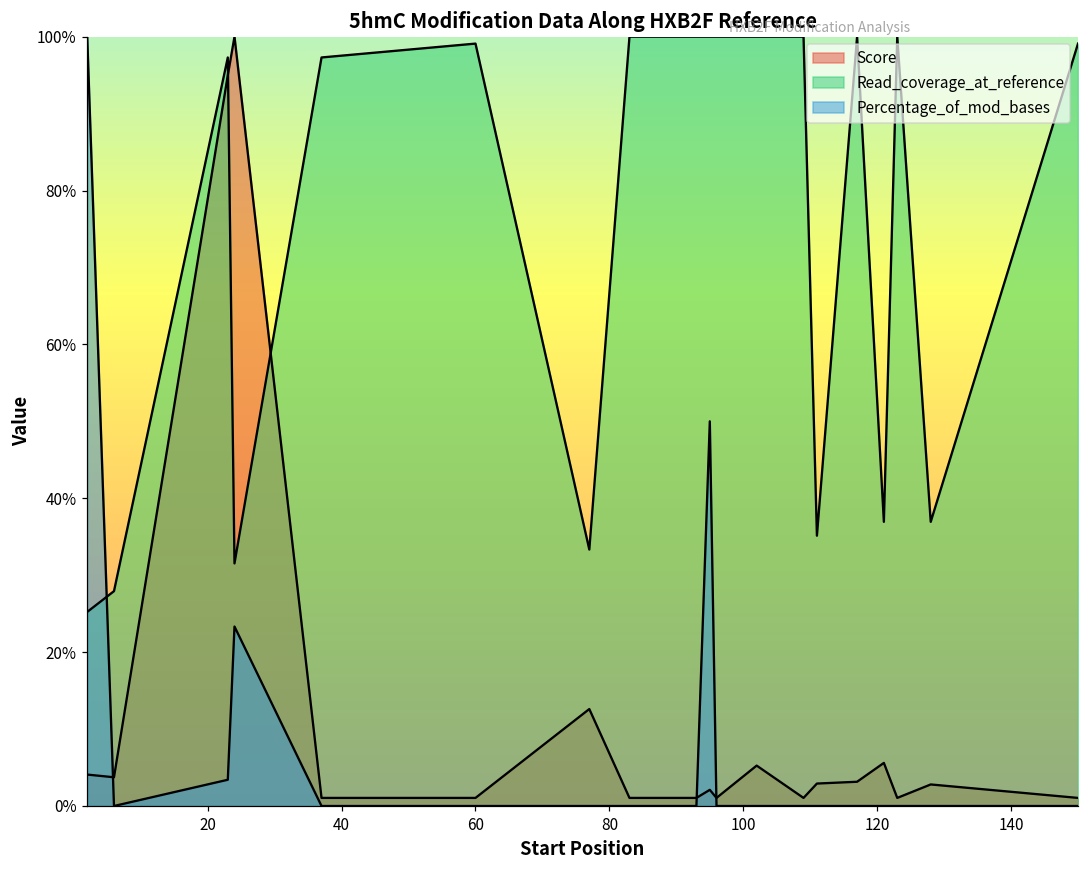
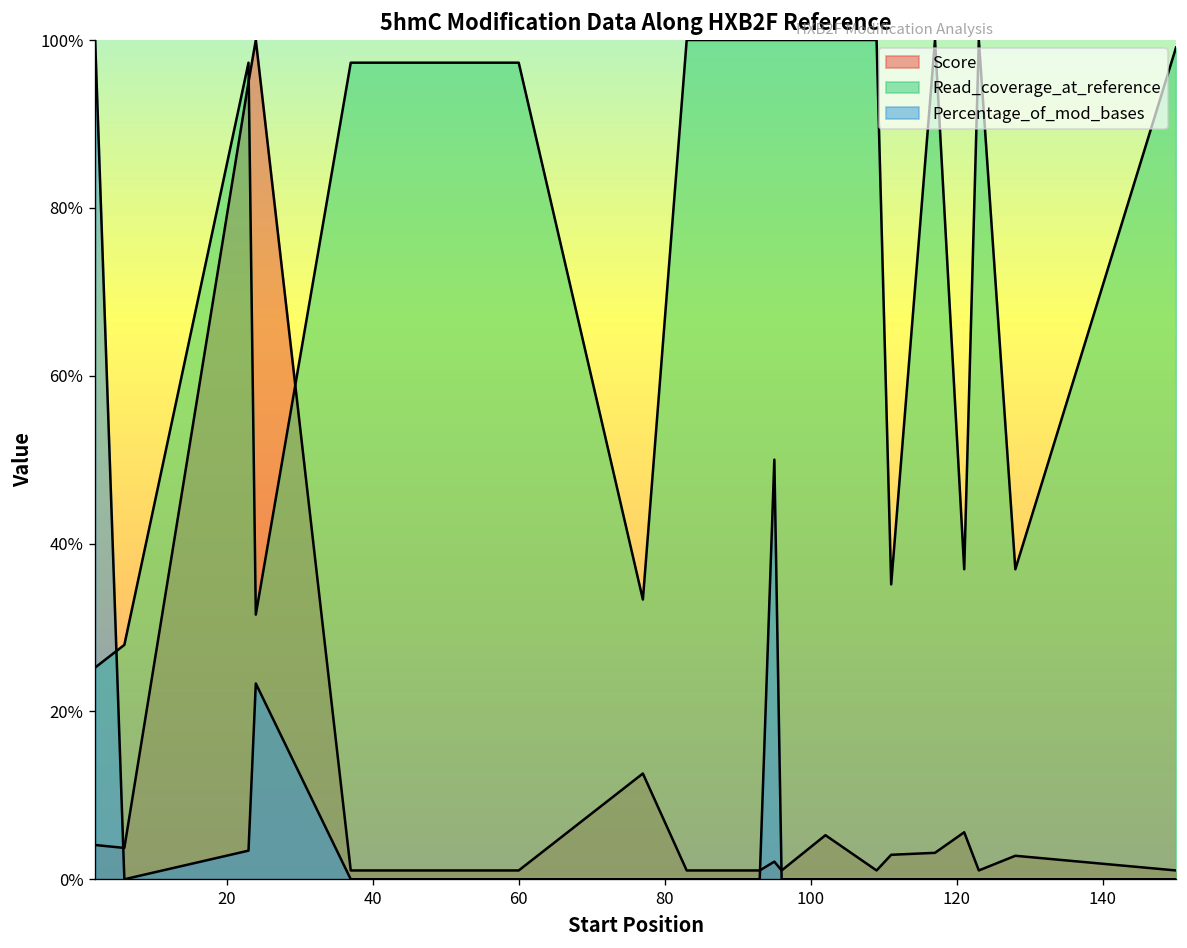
  {
    "Score": {
      "60": "1%"
    },
    "Read_coverage_at_reference": {
-     "60": "99%"
+     "60": "97%"
    },
    "Percentage_of_mod_bases": {
      "60": "0%"
    }
  }
